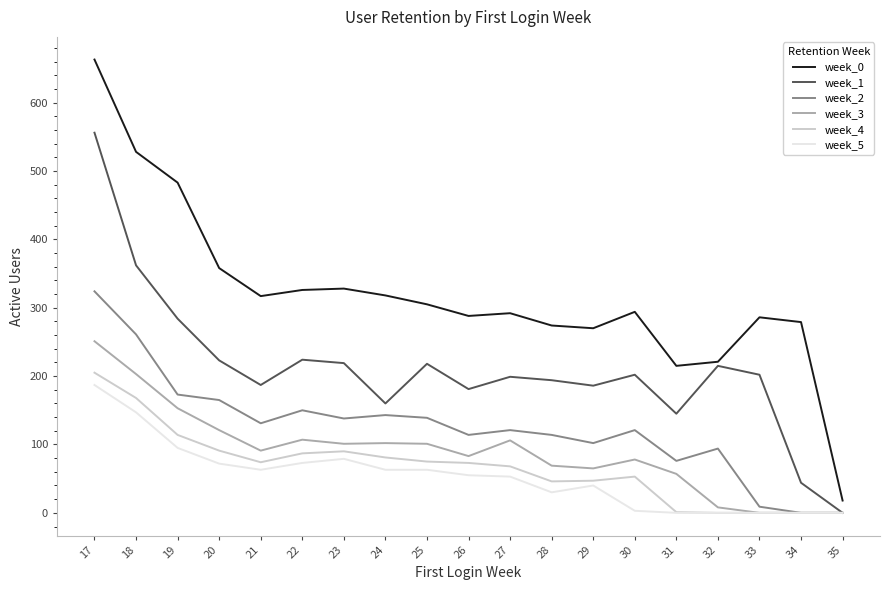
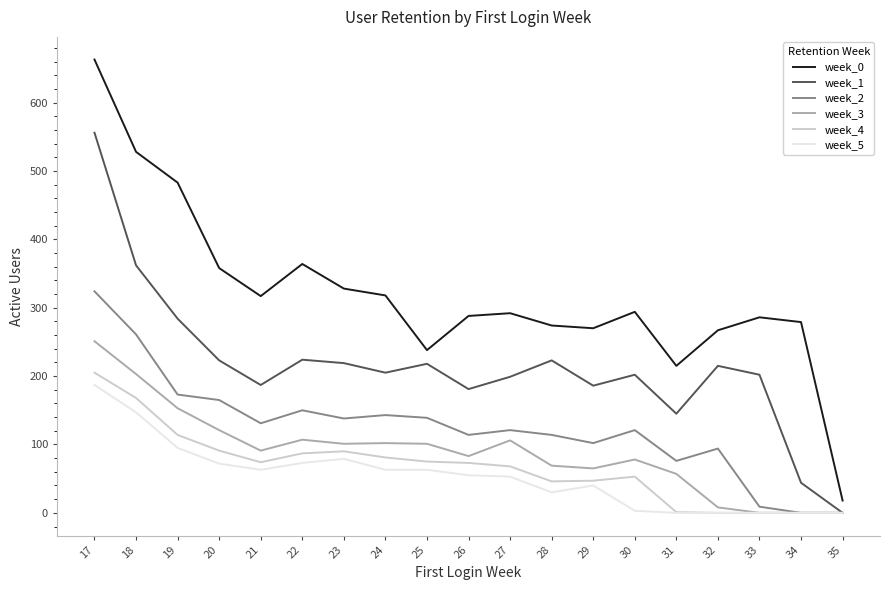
  {
    "week_0": {
      "17": 660,
      "18": 530,
      "19": 480,
      "20": 360,
      "21": 320,
-     "22": 330,
+     "22": 360,
      "23": 330,
      "24": 320,
-     "25": 310,
+     "25": 240,
      "26": 290,
      "27": 290,
      "28": 270,
      "29": 270,
      "30": 290,
      "31": 220,
-     "32": 220,
+     "32": 270,
      "33": 290,
      "34": 280,
      "35": 20
    },
    "week_1": {
      "17": 560,
      "18": 360,
      "19": 280,
      "20": 220,
      "21": 190,
      "22": 220,
      "23": 220,
-     "24": 160,
+     "24": 210,
      "25": 220,
      "26": 180,
      "27": 200,
-     "28": 190,
+     "28": 220,
      "29": 190,
      "30": 200,
      "31": 150,
      "32": 220,
      "33": 200,
      "34": 40
    }
  }
